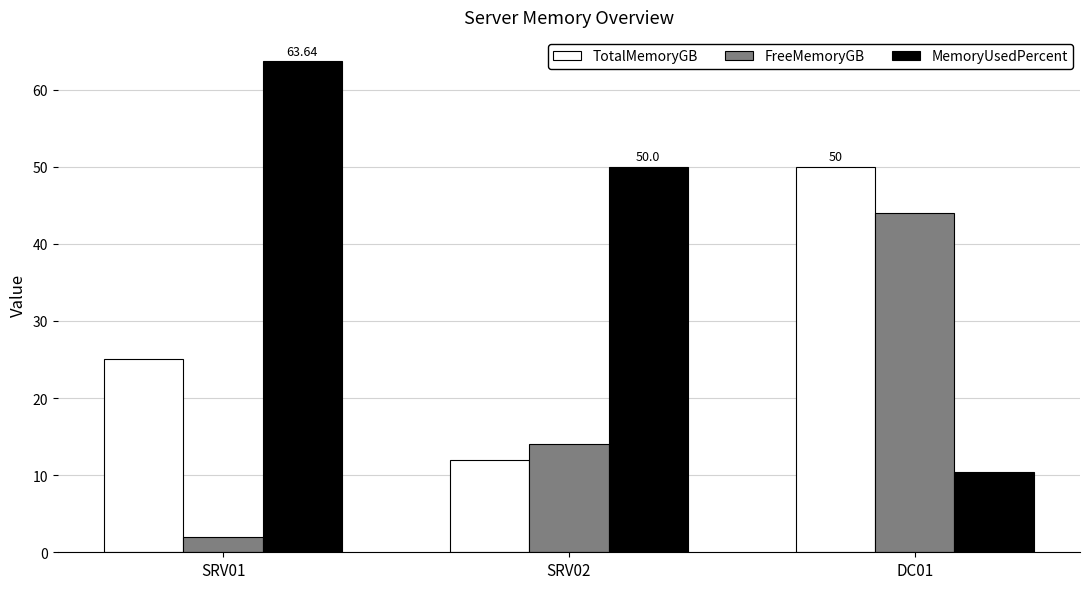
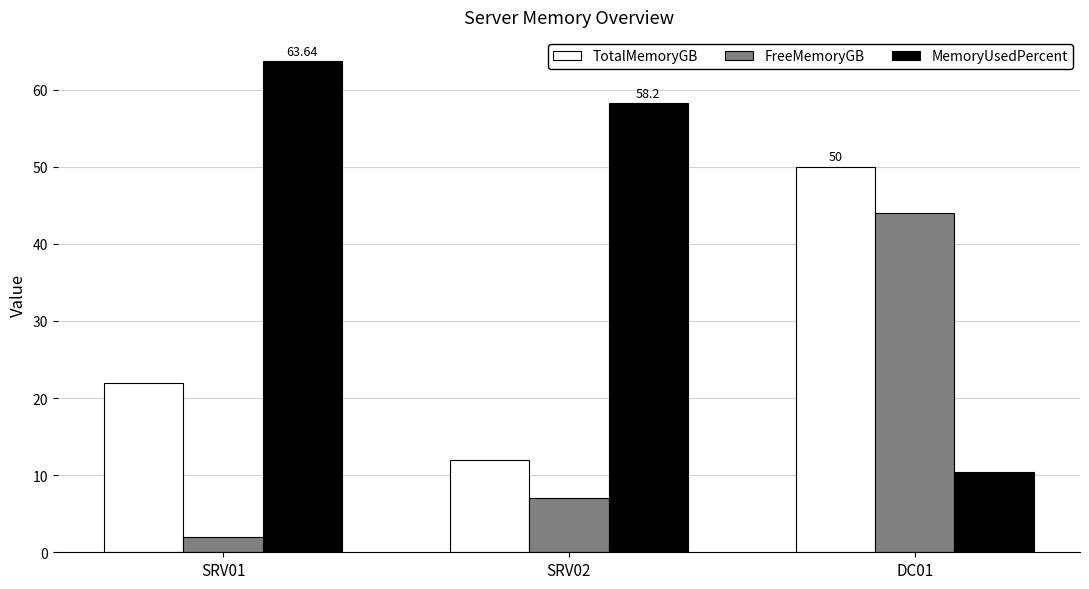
  {
    "TotalMemoryGB": {
-     "SRV01": 25,
+     "SRV01": 22,
      "SRV02": 12
    },
    "FreeMemoryGB": {
      "SRV01": 2,
-     "SRV02": 14,
+     "SRV02": 7,
      "DC01": 44
    },
    "MemoryUsedPercent": {
      "SRV01": 63.64,
-     "SRV02": 50.0
+     "SRV02": 58.2
    }
  }
